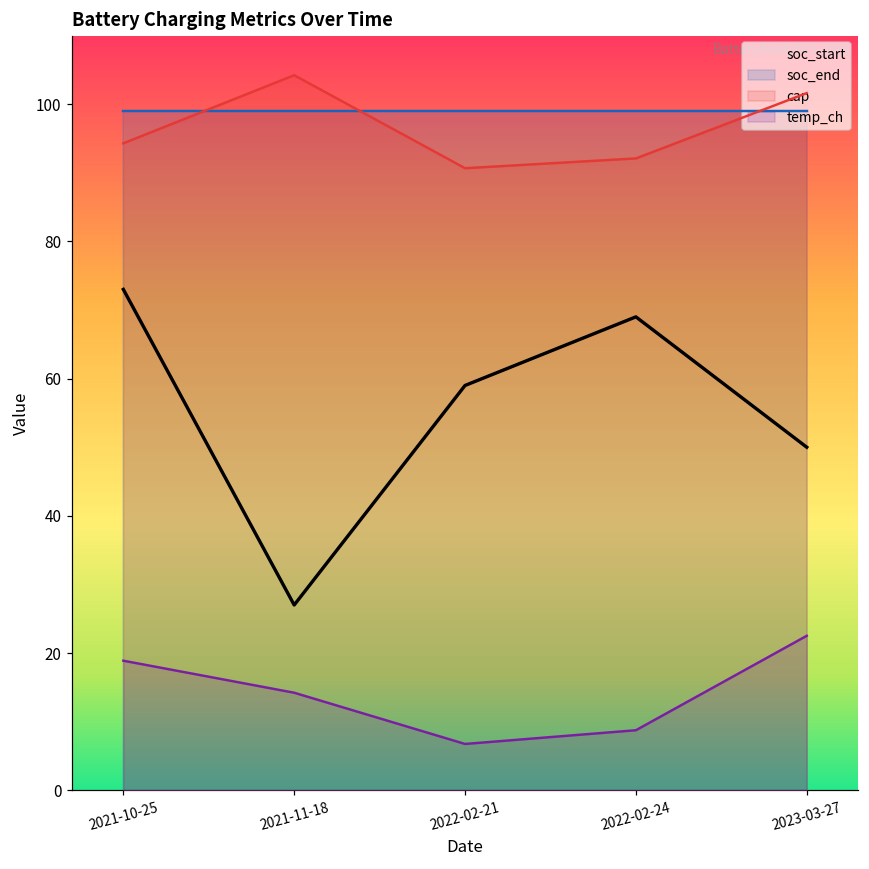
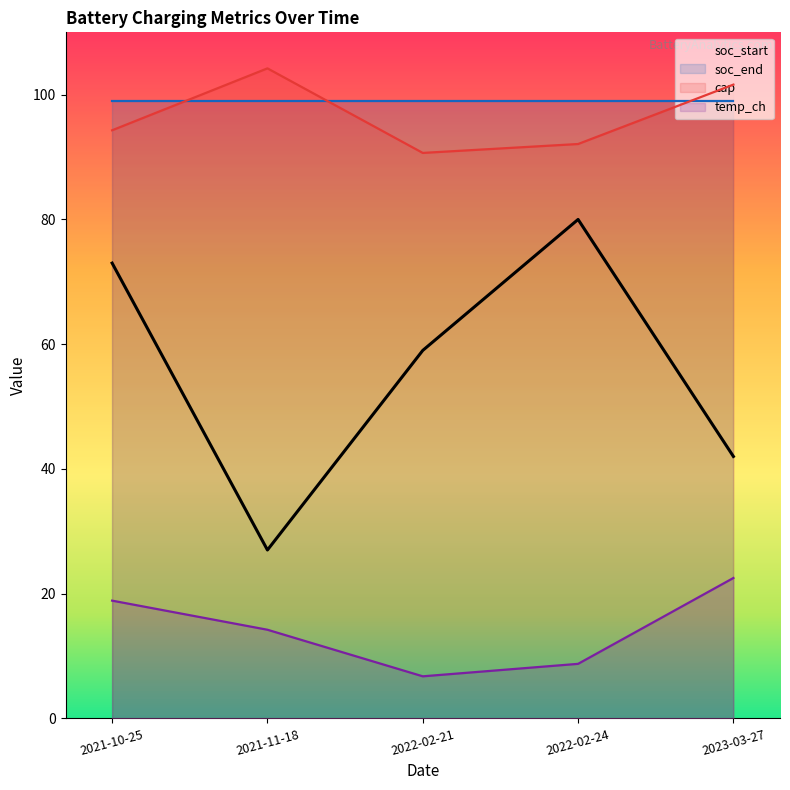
  {
    "soc_start": {
      "2021-10-25": 73,
      "2021-11-18": 27,
      "2022-02-21": 59,
-     "2022-02-24": 69,
-     "2023-03-27": 50
+     "2022-02-24": 80,
+     "2023-03-27": 42
    }
  }
